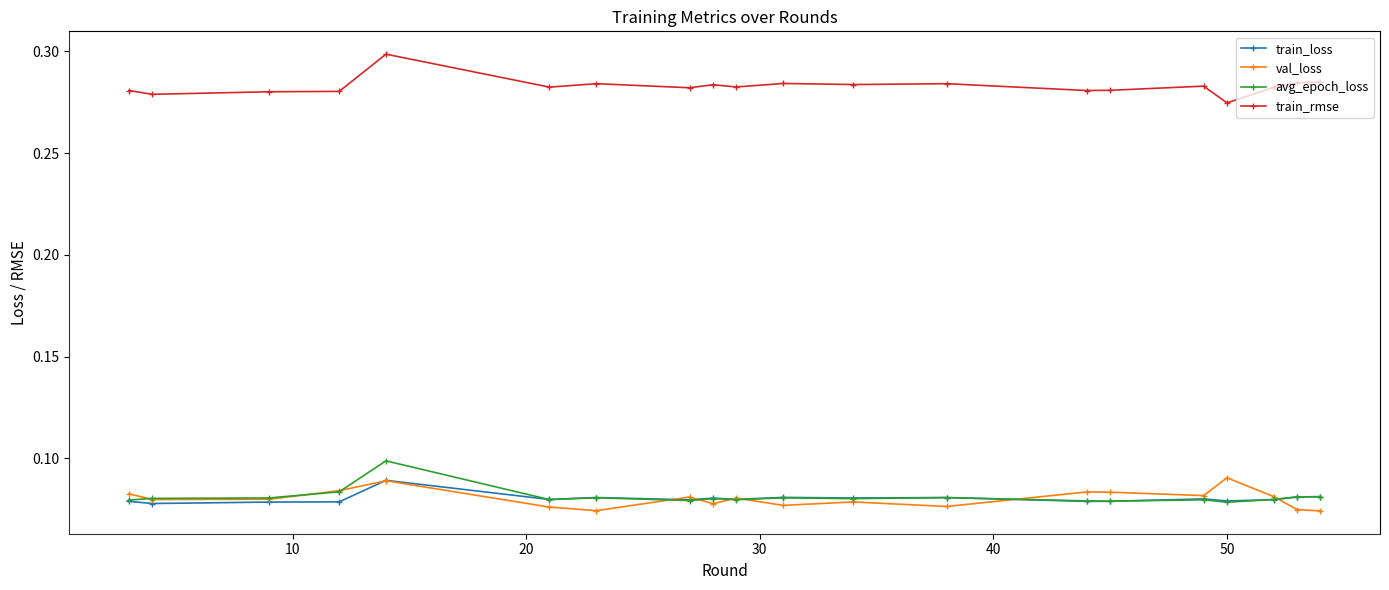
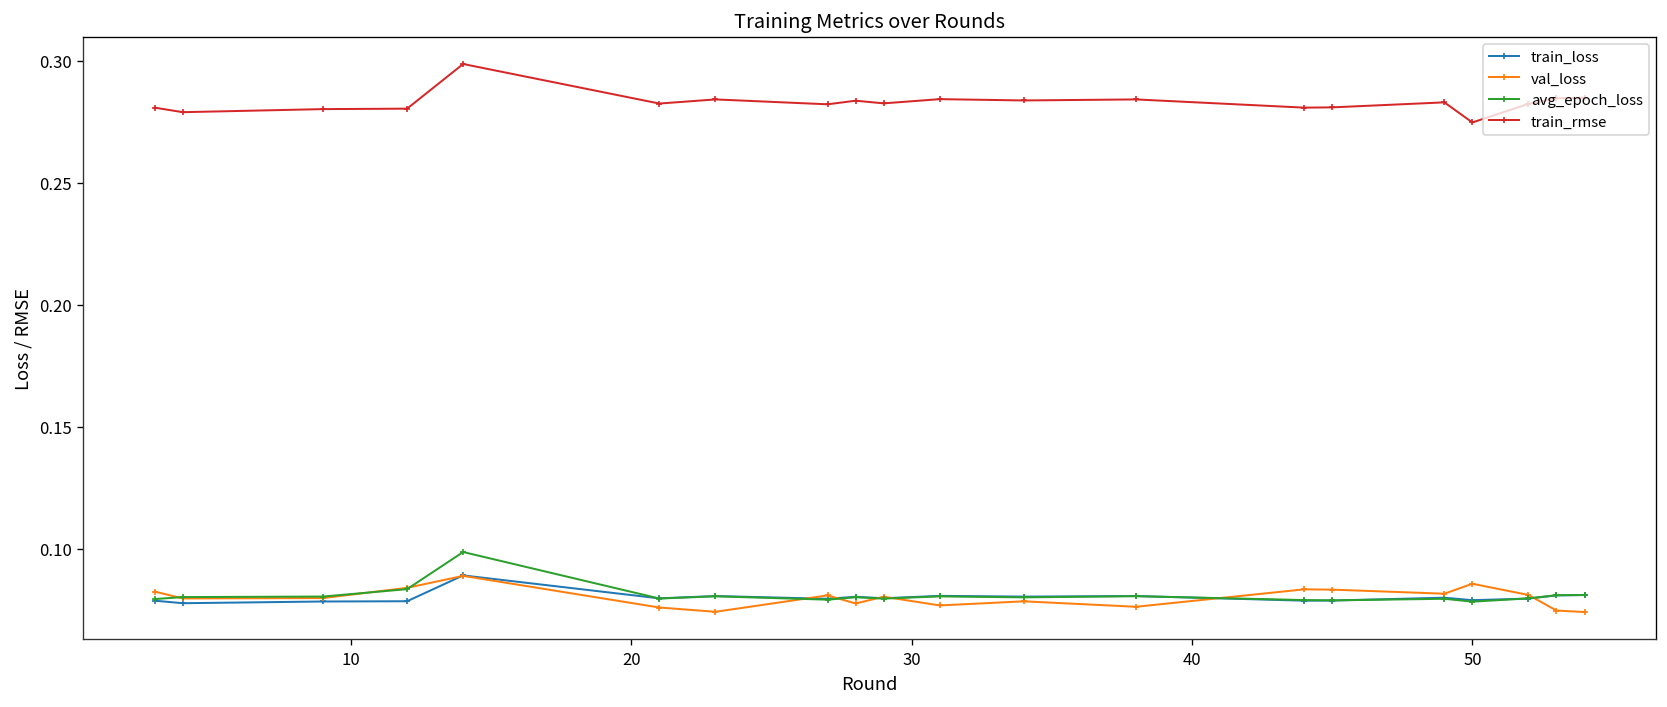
  {
    "val_loss": {
-     "50": 0.090
+     "50": 0.086
    },
    "train_rmse": {
      "50": 0.275
    }
  }
